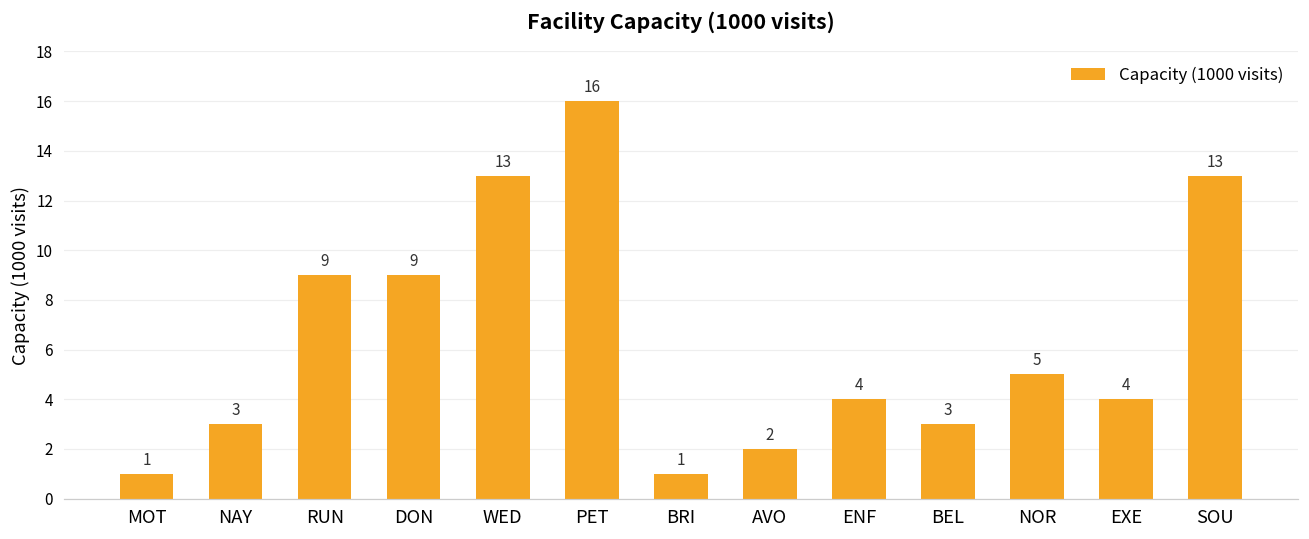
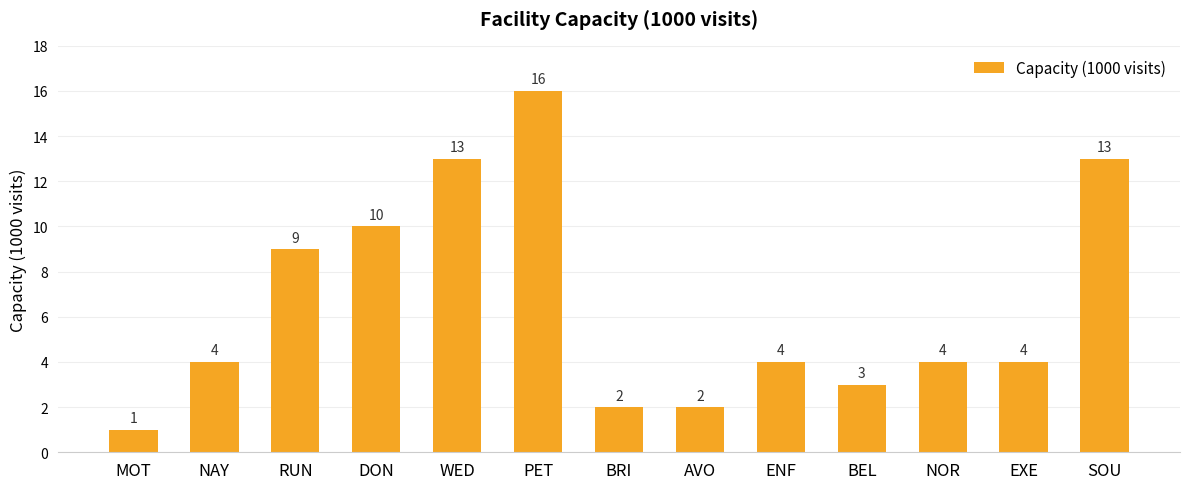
  {
    "MOT": 1,
-   "NAY": 3,
+   "NAY": 4,
    "RUN": 9,
-   "DON": 9,
+   "DON": 10,
    "WED": 13,
    "PET": 16,
-   "BRI": 1,
+   "BRI": 2,
    "AVO": 2,
    "ENF": 4,
    "BEL": 3,
-   "NOR": 5,
+   "NOR": 4,
    "EXE": 4,
    "SOU": 13
  }
